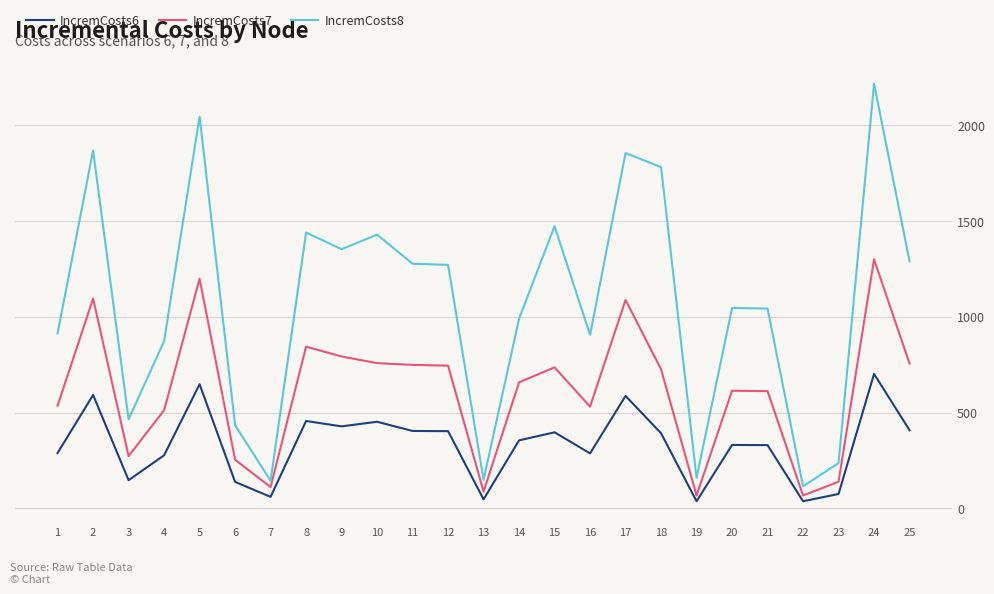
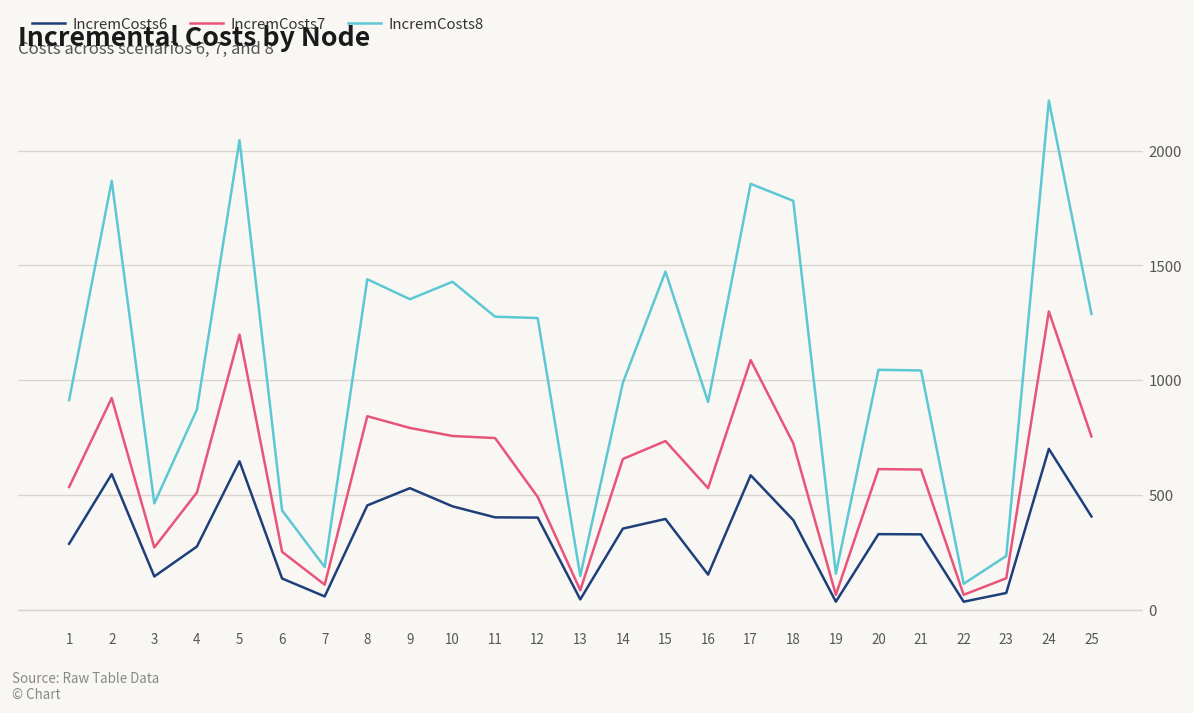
  {
    "IncremCosts6": {
      "1": 290,
      "2": 590,
      "3": 150,
      "4": 280,
      "5": 650,
      "6": 140,
      "7": 60,
      "8": 460,
-     "9": 430,
+     "9": 530,
      "10": 450,
      "11": 400,
      "12": 400,
      "13": 50,
      "14": 360,
      "15": 400,
-     "16": 290,
+     "16": 160,
      "17": 590,
      "18": 390,
      "19": 40,
      "20": 330,
      "21": 330,
      "22": 40,
      "23": 80,
      "24": 700,
      "25": 410
    },
    "IncremCosts7": {
      "1": 540,
-     "2": 1100,
+     "2": 920,
      "3": 270,
      "4": 510,
      "5": 1200,
      "6": 250,
      "7": 110,
      "8": 840,
      "9": 790,
      "10": 760,
      "11": 750,
-     "12": 750,
+     "12": 490,
      "13": 90,
      "14": 660,
      "15": 740,
      "16": 530,
      "17": 1090,
      "18": 730,
      "19": 70,
      "20": 610,
      "21": 610,
      "22": 70,
      "23": 140,
      "24": 1300,
      "25": 760
    },
    "IncremCosts8": {
      "1": 910,
      "2": 1870,
      "3": 470,
      "4": 870,
      "5": 2050,
      "6": 430,
-     "7": 140,
+     "7": 190,
      "8": 1440,
      "9": 1350,
      "10": 1430,
      "11": 1280,
      "12": 1270,
      "13": 150,
      "14": 990,
      "15": 1470,
      "16": 910,
      "17": 1860,
      "18": 1780,
      "19": 160,
      "20": 1050,
      "21": 1040,
      "22": 120,
      "23": 240,
      "24": 2220,
      "25": 1290
    }
  }
